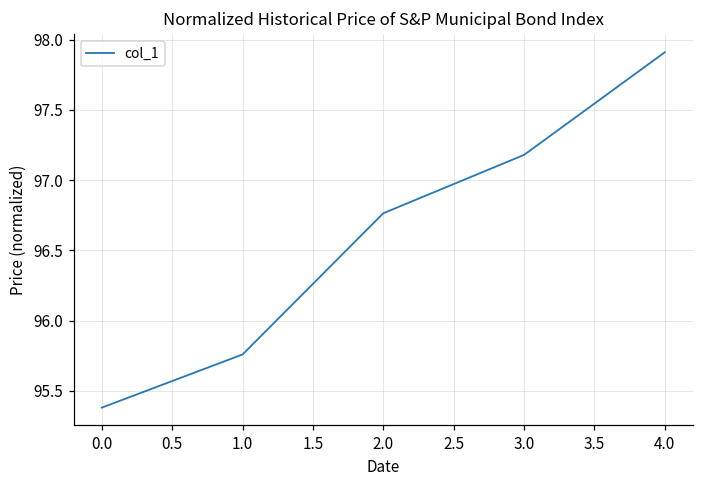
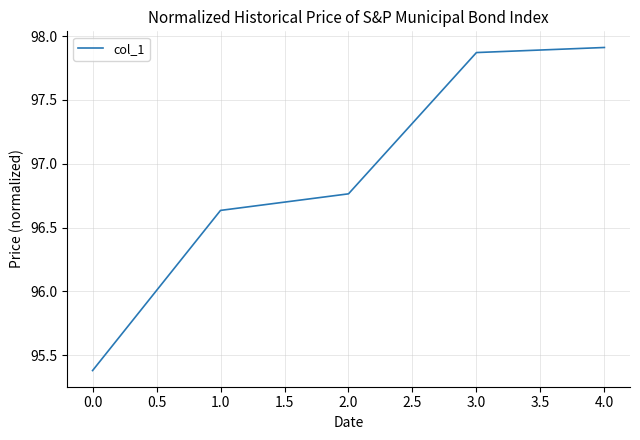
  {
    "0.0": 95.38,
-   "1.0": 95.76,
+   "1.0": 96.63,
    "2.0": 96.76,
-   "3.0": 97.18,
+   "3.0": 97.87,
    "4.0": 97.91
  }
